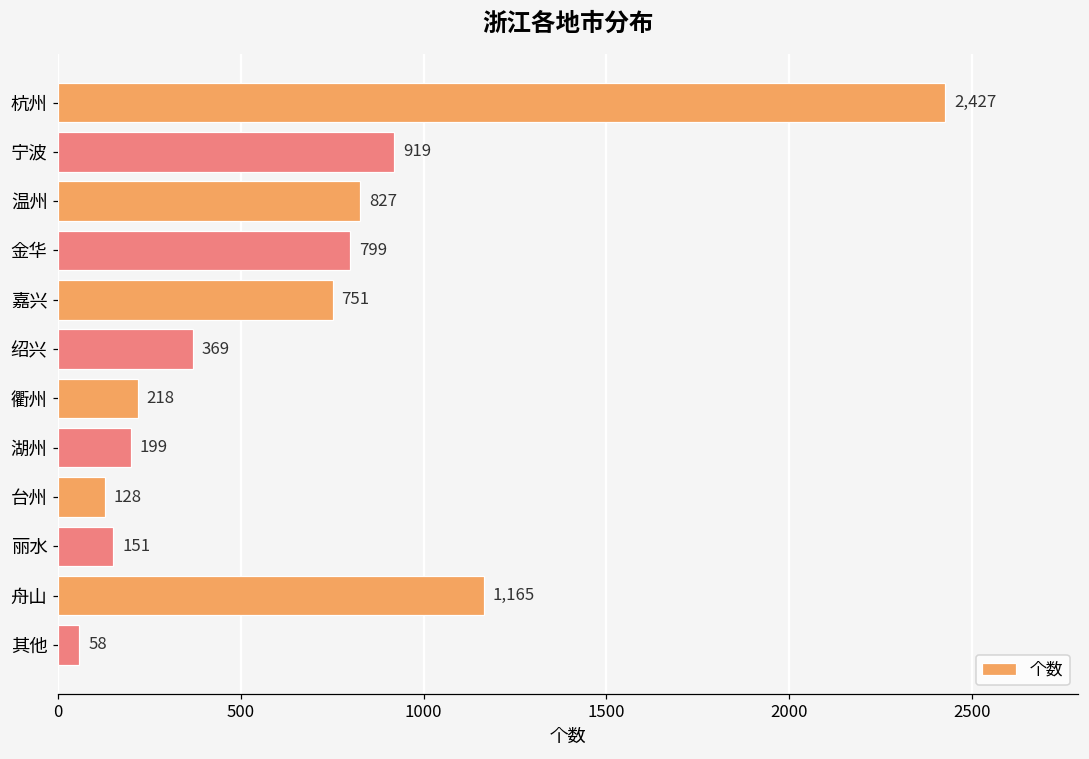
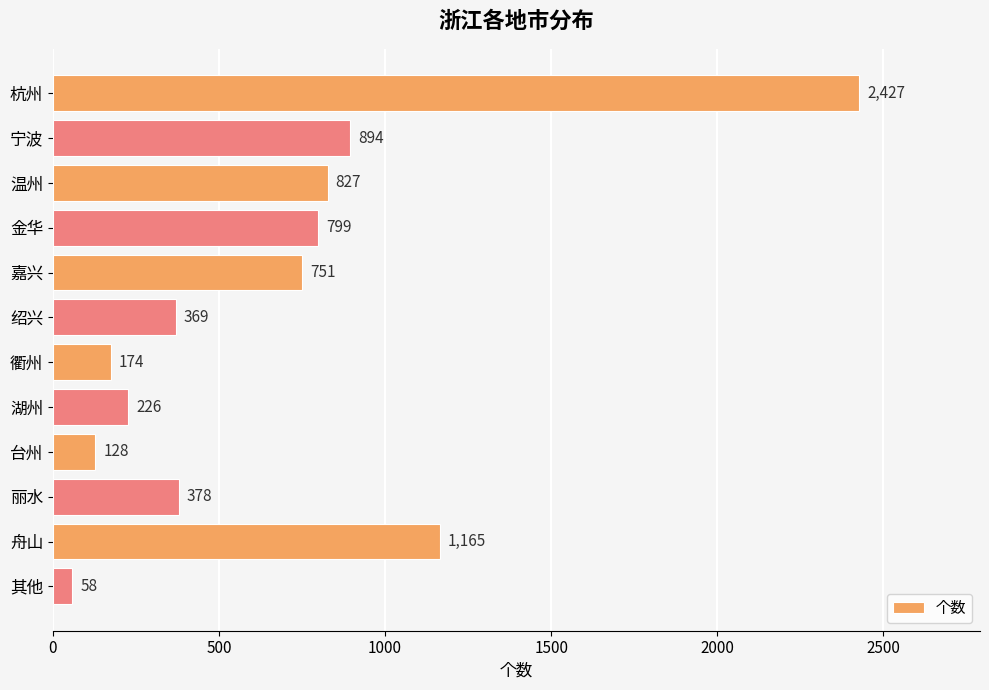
  {
    "杭州": "2,427",
-   "宁波": "919",
+   "宁波": "894",
    "温州": "827",
    "金华": "799",
    "嘉兴": "751",
    "绍兴": "369",
-   "衢州": "218",
-   "湖州": "199",
+   "衢州": "174",
+   "湖州": "226",
    "台州": "128",
-   "丽水": "151",
+   "丽水": "378",
    "舟山": "1,165",
    "其他": "58"
  }
